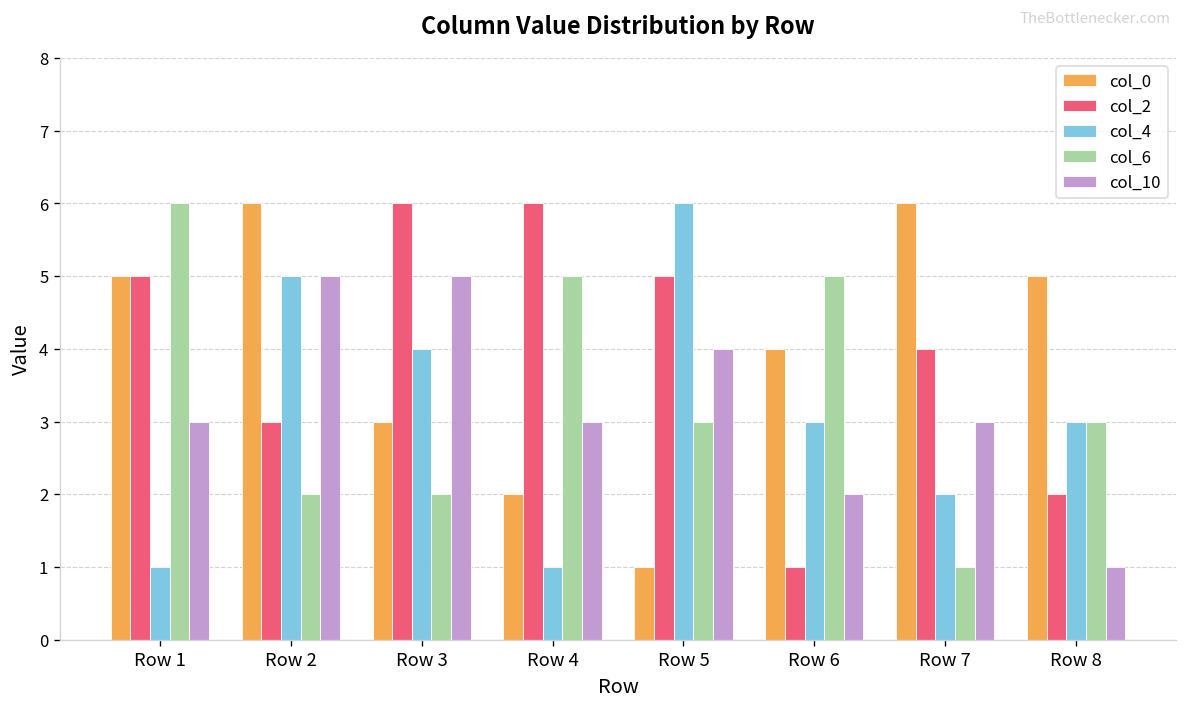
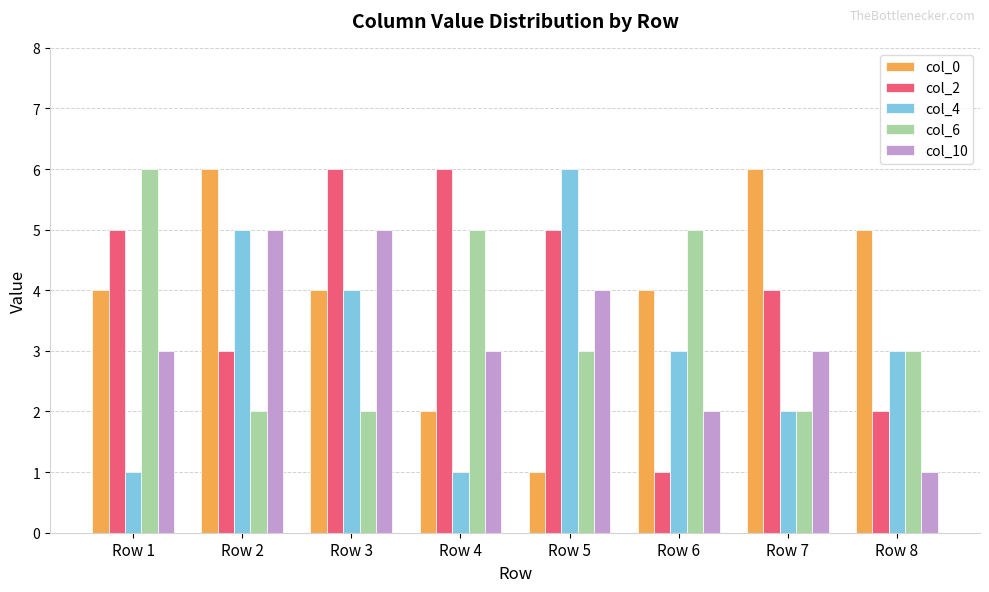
  {
    "col_0": {
-     "Row 1": 5,
+     "Row 1": 4,
      "Row 2": 6,
-     "Row 3": 3,
+     "Row 3": 4,
      "Row 4": 2,
      "Row 5": 1,
      "Row 6": 4,
      "Row 7": 6,
      "Row 8": 5
    },
    "col_2": {
      "Row 1": 5,
      "Row 2": 3,
      "Row 3": 6,
      "Row 4": 6,
      "Row 5": 5,
      "Row 6": 1,
      "Row 7": 4,
      "Row 8": 2
    },
    "col_4": {
      "Row 1": 1,
      "Row 2": 5,
      "Row 3": 4,
      "Row 4": 1,
      "Row 5": 6,
      "Row 6": 3,
      "Row 7": 2,
      "Row 8": 3
    },
    "col_6": {
      "Row 1": 6,
      "Row 2": 2,
      "Row 3": 2,
      "Row 4": 5,
      "Row 5": 3,
      "Row 6": 5,
-     "Row 7": 1,
+     "Row 7": 2,
      "Row 8": 3
    },
    "col_10": {
      "Row 1": 3,
      "Row 2": 5,
      "Row 3": 5,
      "Row 4": 3,
      "Row 5": 4,
      "Row 6": 2,
      "Row 7": 3,
      "Row 8": 1
    }
  }
